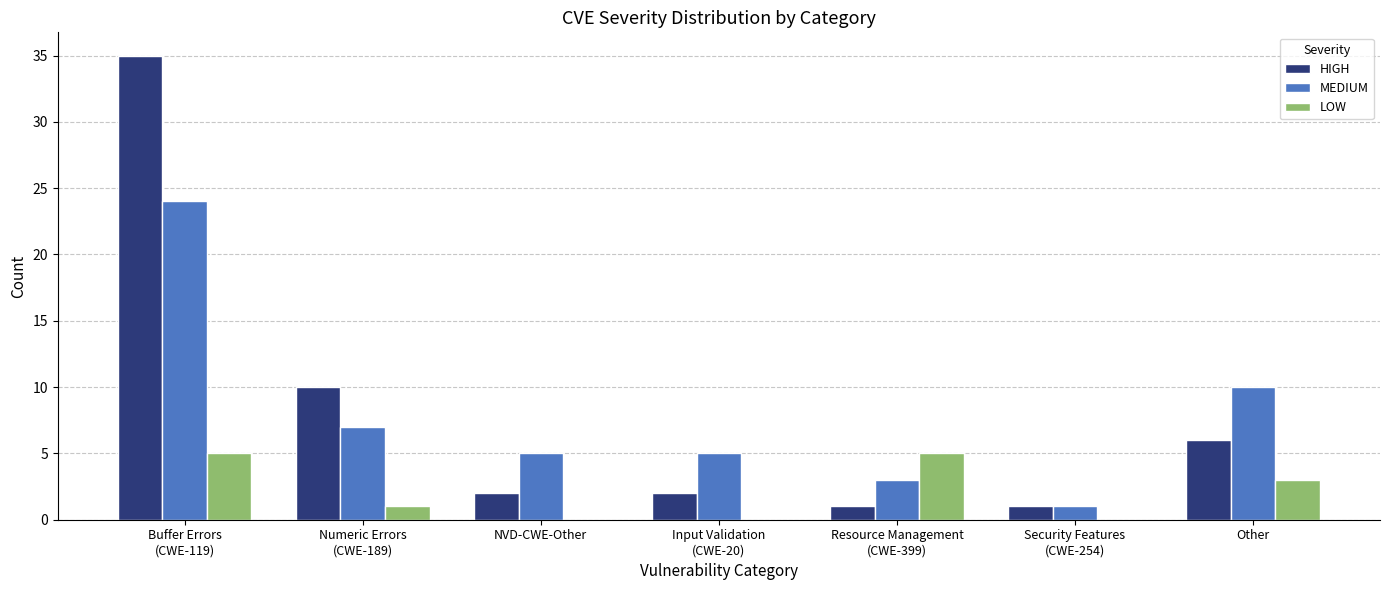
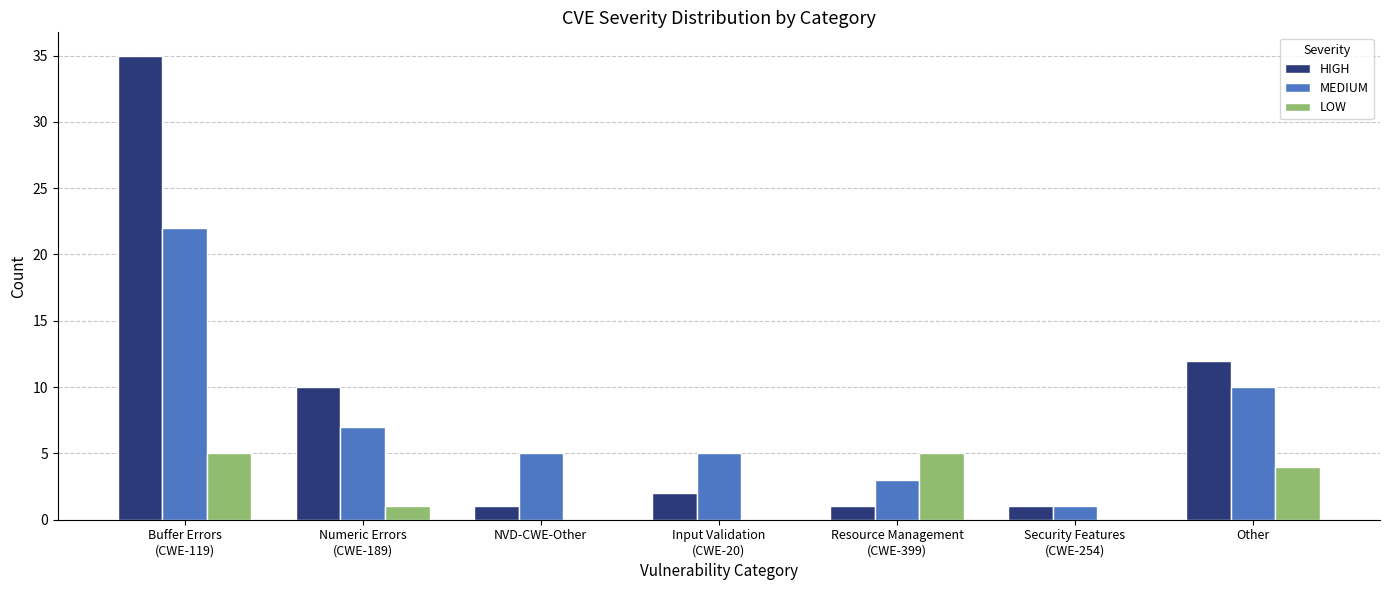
  {
    "HIGH": {
      "Buffer Errors (CWE-119)": 35,
      "Numeric Errors (CWE-189)": 10,
-     "NVD-CWE-Other": 2,
+     "NVD-CWE-Other": 1,
      "Input Validation (CWE-20)": 2,
      "Resource Management (CWE-399)": 1,
      "Security Features (CWE-254)": 1,
-     "Other": 6
+     "Other": 12
    },
    "MEDIUM": {
-     "Buffer Errors (CWE-119)": 24,
+     "Buffer Errors (CWE-119)": 22,
      "Numeric Errors (CWE-189)": 7,
      "NVD-CWE-Other": 5,
      "Input Validation (CWE-20)": 5,
      "Resource Management (CWE-399)": 3,
      "Security Features (CWE-254)": 1,
      "Other": 10
    },
    "LOW": {
      "Buffer Errors (CWE-119)": 5,
      "Numeric Errors (CWE-189)": 1,
      "NVD-CWE-Other": 0,
      "Input Validation (CWE-20)": 0,
      "Resource Management (CWE-399)": 5,
      "Security Features (CWE-254)": 0,
-     "Other": 3
+     "Other": 4
    }
  }
